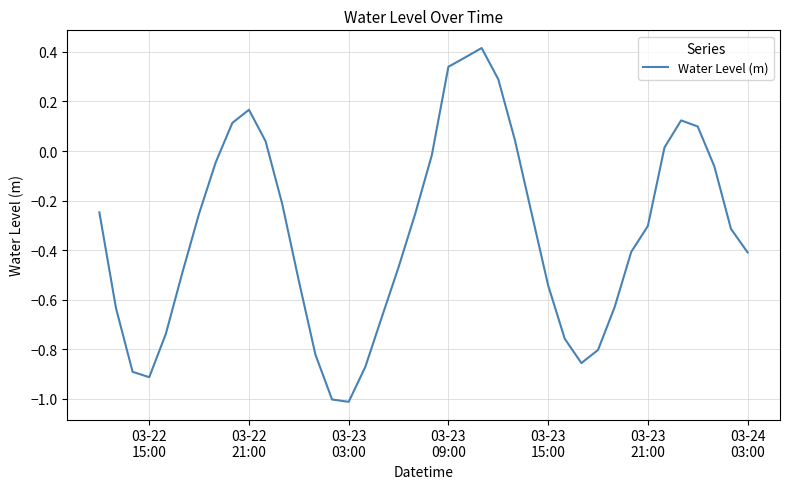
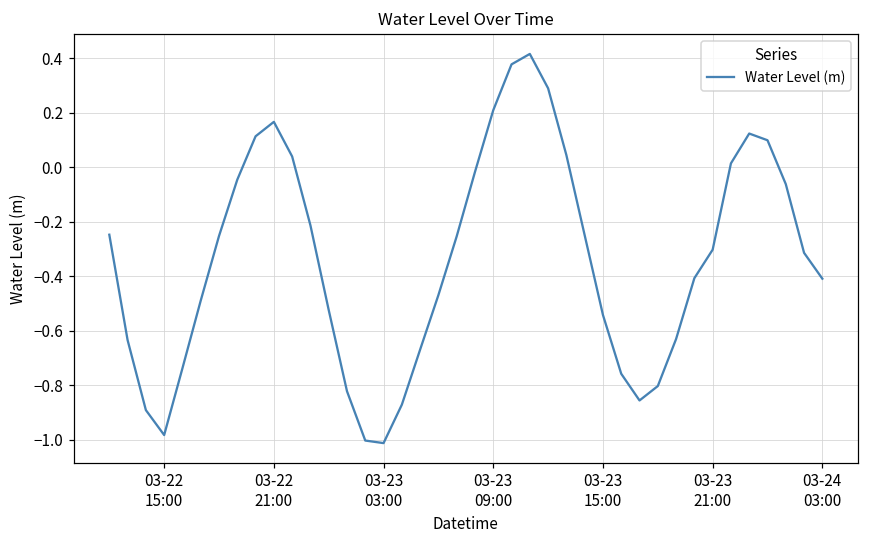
  {
-   "03-22 15:00": -0.91,
+   "03-22 15:00": -0.98,
    "03-22 21:00": 0.17,
    "03-23 03:00": -1.01,
-   "03-23 09:00": 0.34,
+   "03-23 09:00": 0.21,
    "03-23 15:00": -0.54,
    "03-23 21:00": -0.30,
    "03-24 03:00": -0.41
  }
